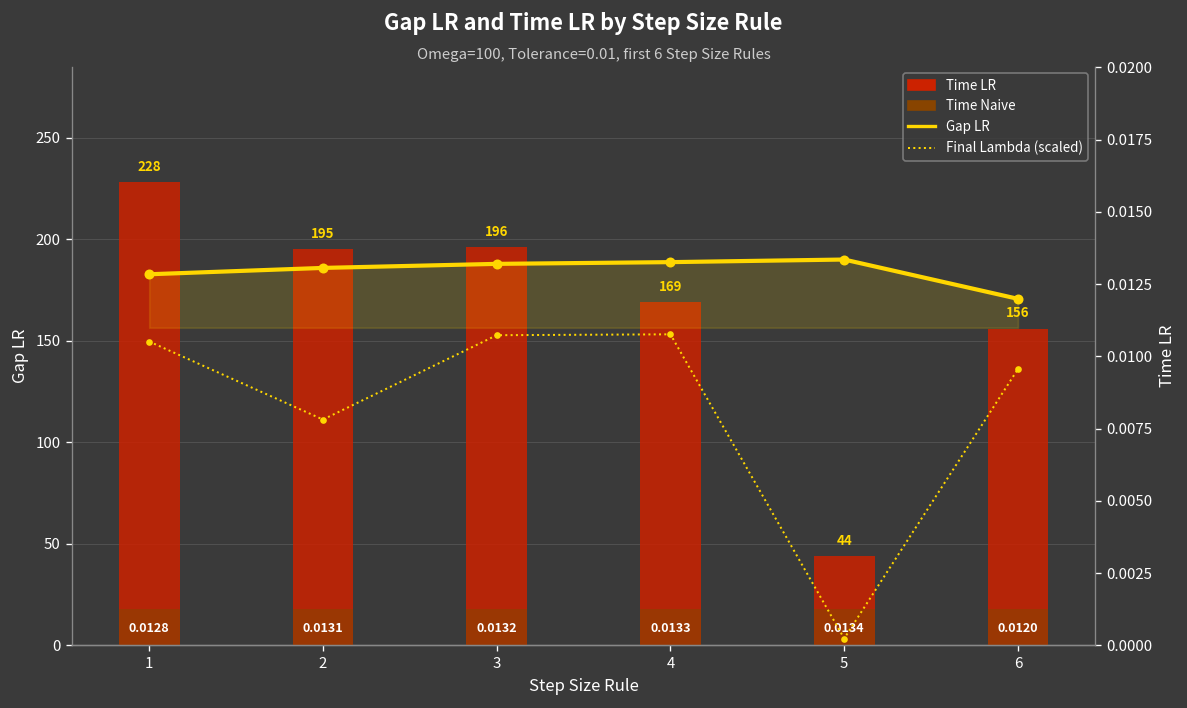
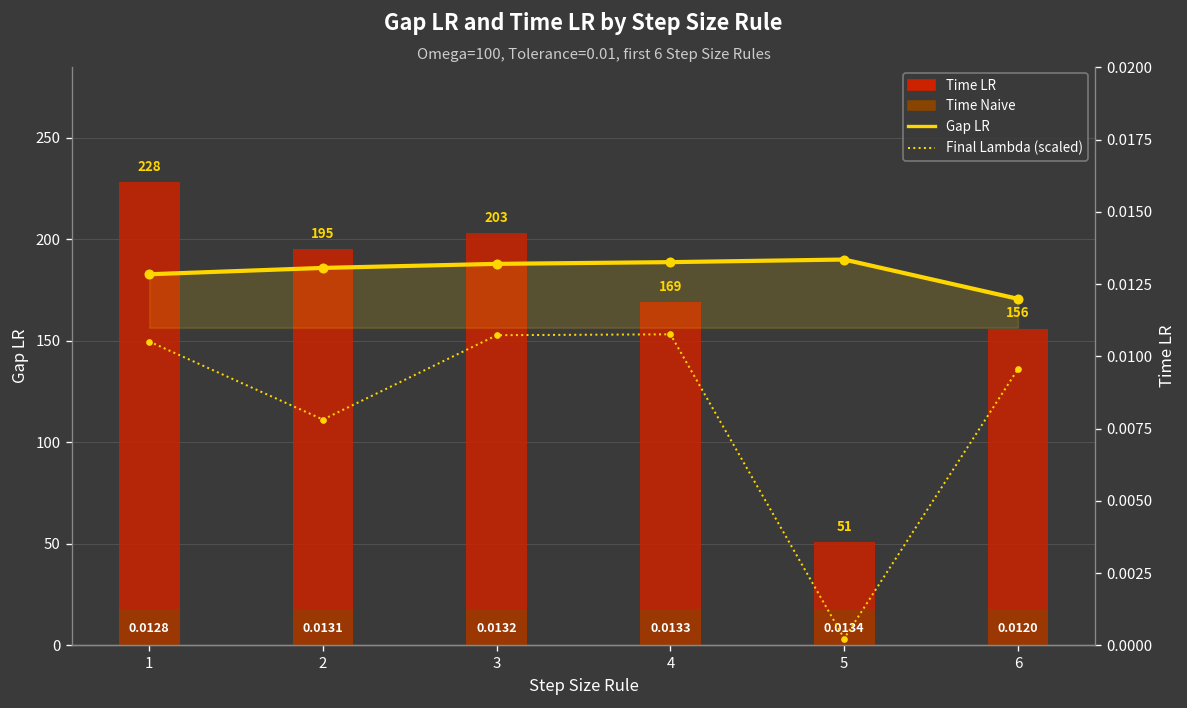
  {
    "Time LR": {
      "1": 228,
      "2": 195,
-     "3": 196,
+     "3": 203,
      "4": 169,
-     "5": 44,
+     "5": 51,
      "6": 156
    }
  }
